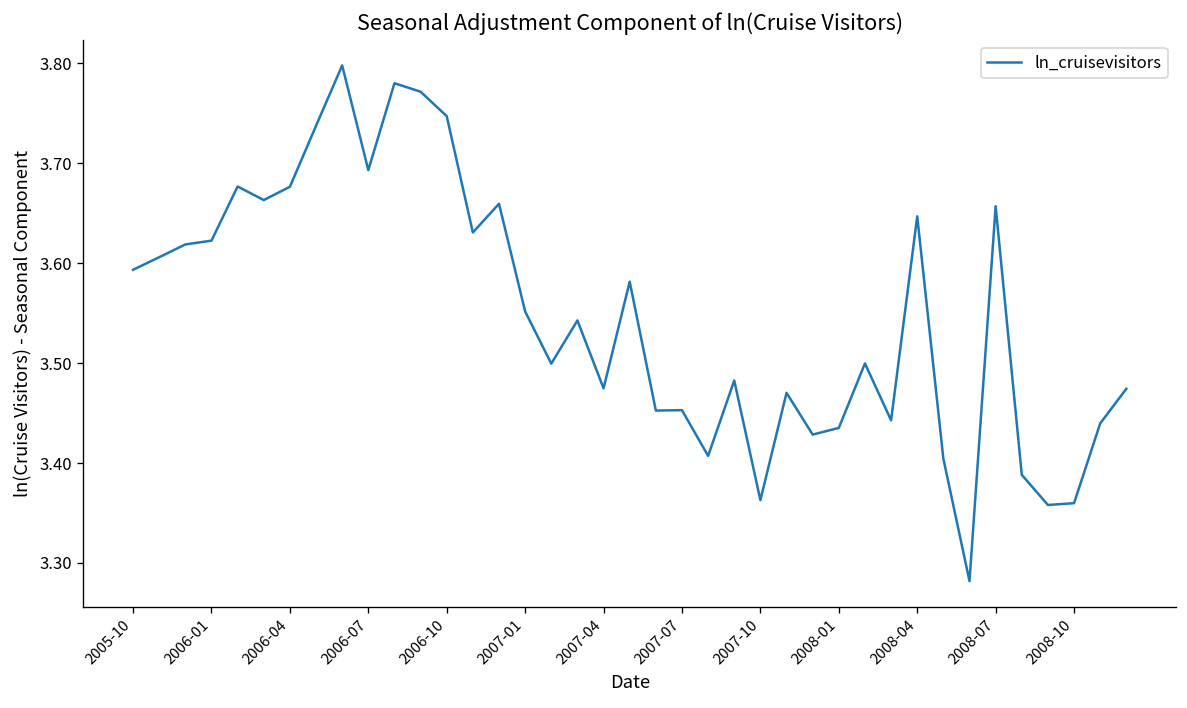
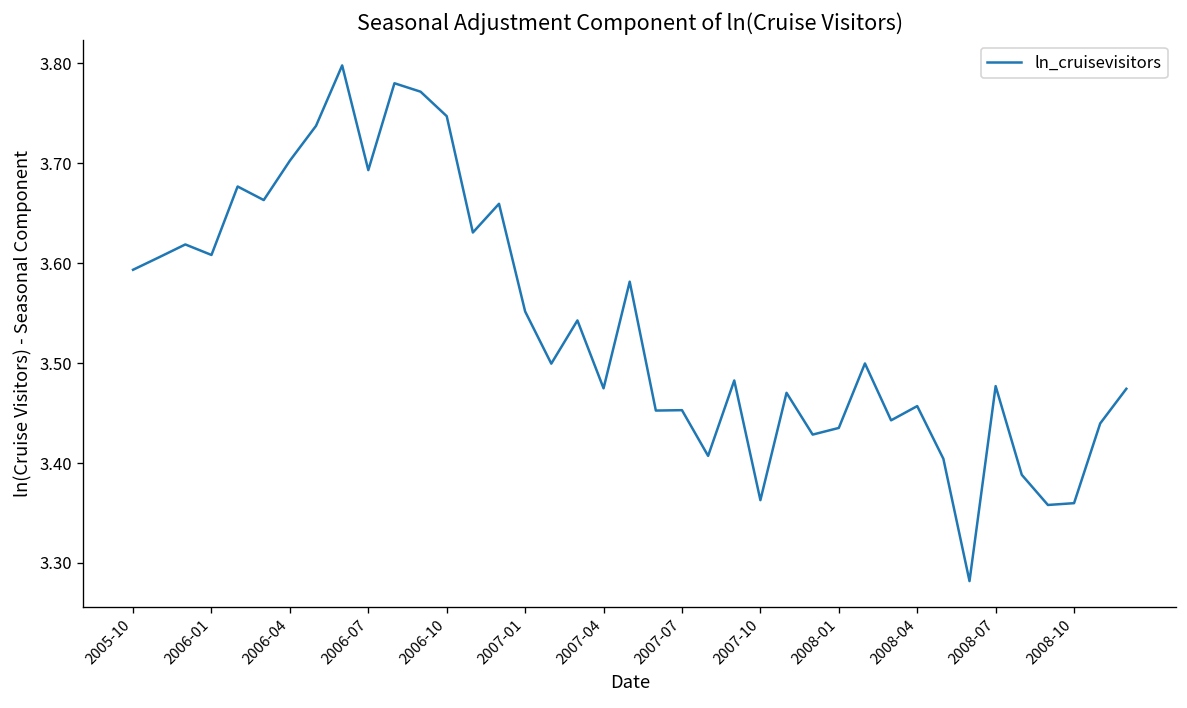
  {
    "2005-10": 3.59,
-   "2006-01": 3.62,
-   "2006-04": 3.68,
+   "2006-01": 3.61,
+   "2006-04": 3.70,
    "2006-07": 3.69,
    "2006-10": 3.75,
    "2007-01": 3.55,
    "2007-04": 3.47,
    "2007-07": 3.45,
    "2007-10": 3.36,
    "2008-01": 3.44,
-   "2008-04": 3.65,
-   "2008-07": 3.66,
+   "2008-04": 3.46,
+   "2008-07": 3.48,
    "2008-10": 3.36
  }
